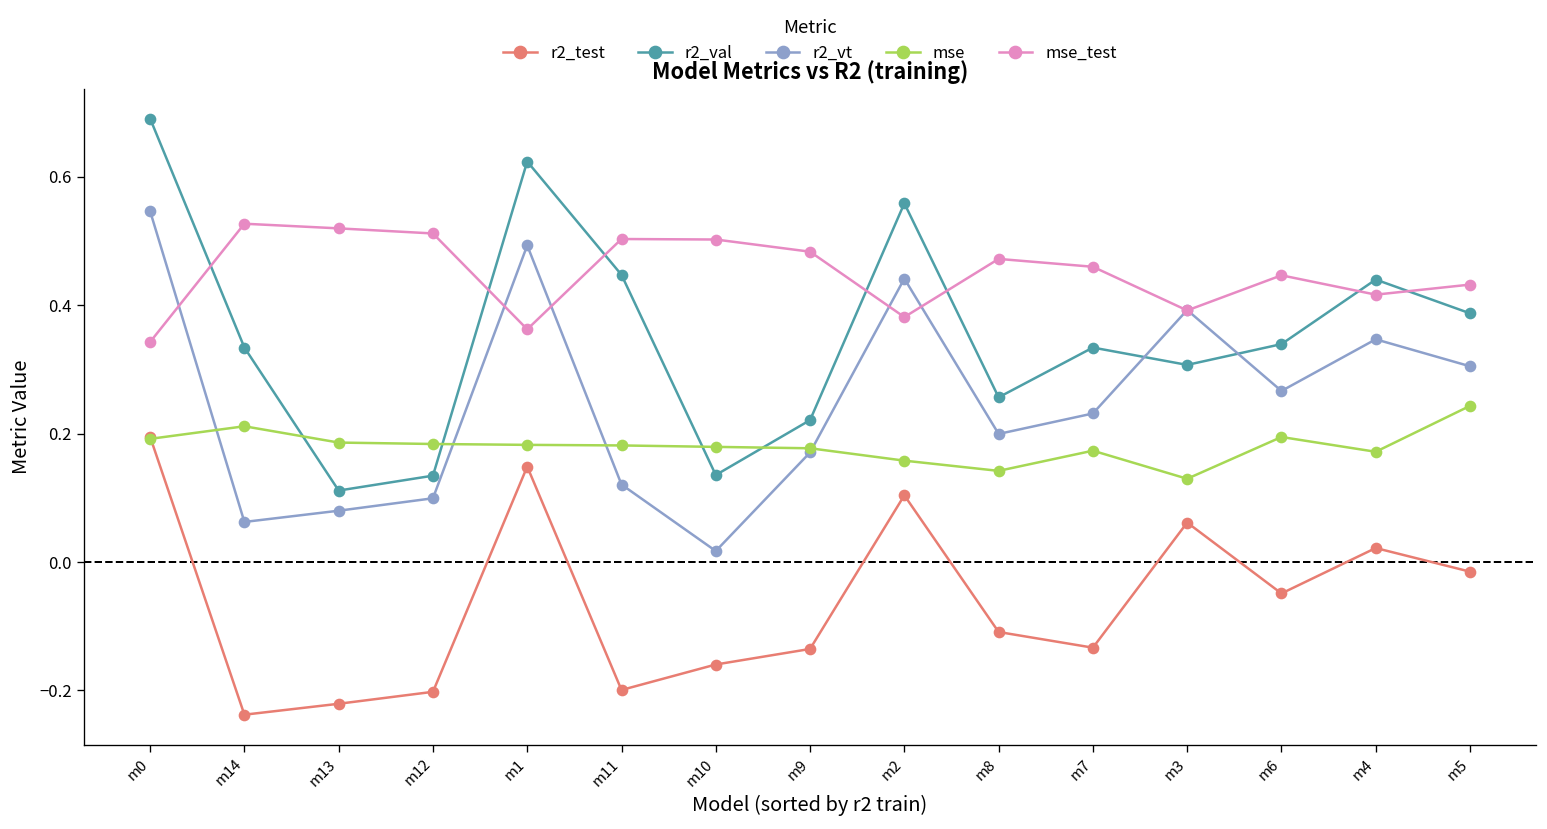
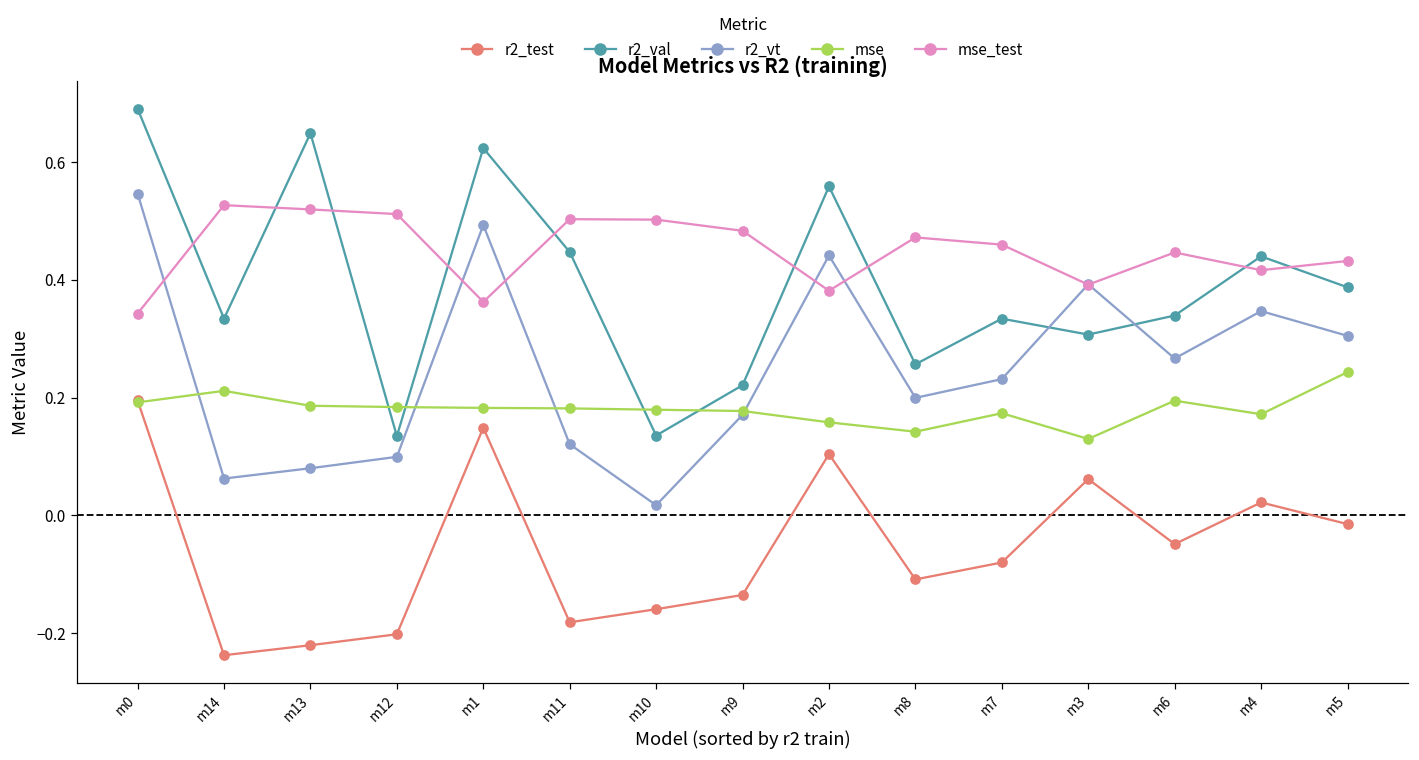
  {
    "r2_test": {
      "m14": -0.24,
      "m13": -0.22,
      "m12": -0.20,
      "m1": 0.15,
-     "m11": -0.20,
+     "m11": -0.18,
      "m10": -0.16,
      "m9": -0.14,
      "m2": 0.10,
      "m8": -0.11,
-     "m7": -0.13,
+     "m7": -0.08,
      "m3": 0.06,
      "m6": -0.05,
      "m4": 0.02,
      "m5": -0.02
    },
    "r2_val": {
      "m0": 0.69,
      "m14": 0.33,
-     "m13": 0.11,
+     "m13": 0.65,
      "m12": 0.13,
      "m1": 0.62,
      "m11": 0.45,
      "m10": 0.14,
      "m9": 0.22,
      "m2": 0.56,
      "m8": 0.26,
      "m7": 0.33,
      "m3": 0.31,
      "m6": 0.34,
      "m4": 0.44,
      "m5": 0.39
    },
    "r2_vt": {
      "m0": 0.55,
      "m14": 0.06,
      "m13": 0.08,
      "m12": 0.10,
      "m1": 0.49,
      "m11": 0.12,
      "m10": 0.02,
      "m9": 0.17,
      "m2": 0.44,
      "m8": 0.20,
      "m7": 0.23,
      "m6": 0.27,
      "m4": 0.35,
      "m5": 0.30
    },
    "mse": {
      "m14": 0.21,
      "m13": 0.19,
      "m12": 0.18,
      "m1": 0.18,
      "m11": 0.18,
      "m10": 0.18,
      "m9": 0.18,
      "m2": 0.16,
      "m8": 0.14,
      "m7": 0.17,
      "m3": 0.13,
      "m6": 0.19,
      "m4": 0.17,
      "m5": 0.24
    },
    "mse_test": {
      "m0": 0.34,
      "m14": 0.53,
      "m13": 0.52,
      "m12": 0.51,
      "m1": 0.36,
      "m11": 0.50,
      "m10": 0.50,
      "m9": 0.48,
      "m2": 0.38,
      "m8": 0.47,
      "m7": 0.46,
      "m6": 0.45,
      "m4": 0.42,
      "m5": 0.43
    }
  }
